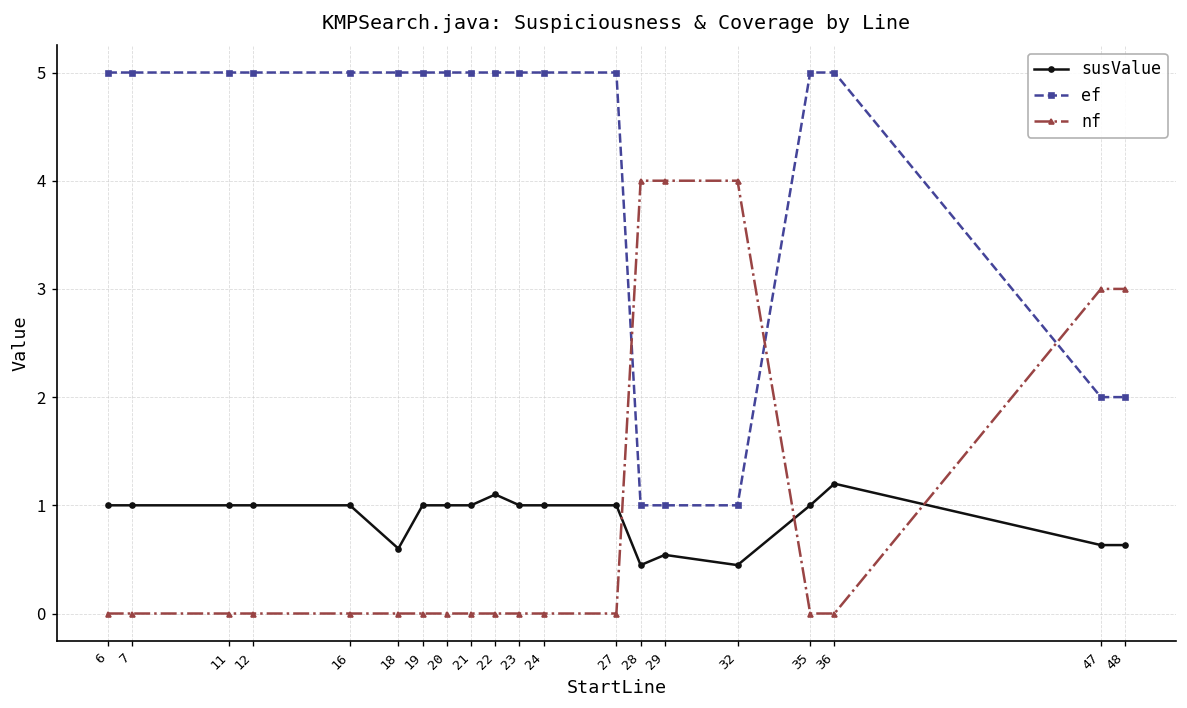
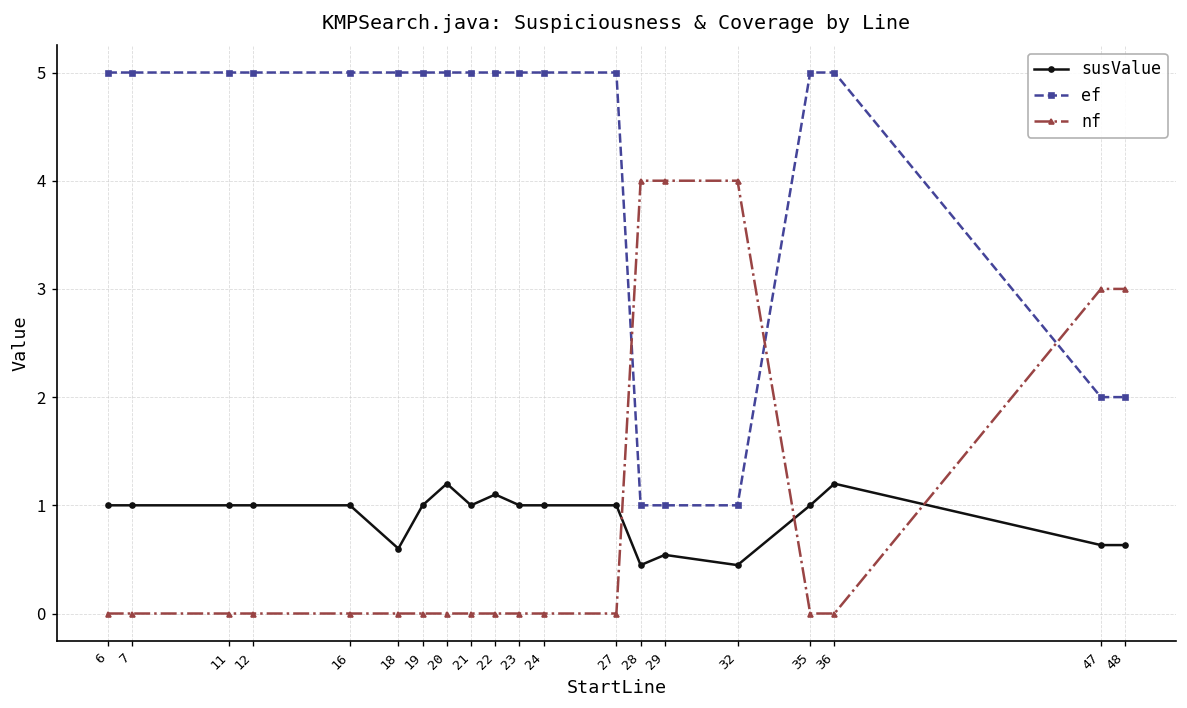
  {
    "susValue": {
      "6": 1.0,
      "7": 1.0,
      "11": 1.0,
      "12": 1.0,
      "16": 1.0,
      "18": 0.6,
      "19": 1.0,
-     "20": 1.0,
+     "20": 1.2,
      "21": 1.0,
      "22": 1.1,
      "23": 1.0,
      "24": 1.0,
      "27": 1.0,
      "28": 0.4,
      "29": 0.5,
      "32": 0.4,
      "35": 1.0,
      "36": 1.2,
      "47": 0.6,
      "48": 0.6
    },
    "ef": {
      "6": 5.0,
      "7": 5.0,
      "11": 5.0,
      "12": 5.0,
      "16": 5.0,
      "18": 5.0,
      "19": 5.0,
      "20": 5.0,
      "21": 5.0,
      "22": 5.0,
      "23": 5.0,
      "24": 5.0,
      "27": 5.0,
      "28": 1.0,
      "29": 1.0,
      "32": 1.0,
      "35": 5.0,
      "36": 5.0,
      "47": 2.0,
      "48": 2.0
    },
    "nf": {
      "6": 0.0,
      "7": 0.0,
      "11": 0.0,
      "12": 0.0,
      "16": 0.0,
      "18": 0.0,
      "19": 0.0,
      "20": 0.0,
      "21": 0.0,
      "22": 0.0,
      "23": 0.0,
      "24": 0.0,
      "27": 0.0,
      "28": 4.0,
      "29": 4.0,
      "32": 4.0,
      "35": 0.0,
      "36": 0.0,
      "47": 3.0,
      "48": 3.0
    }
  }
